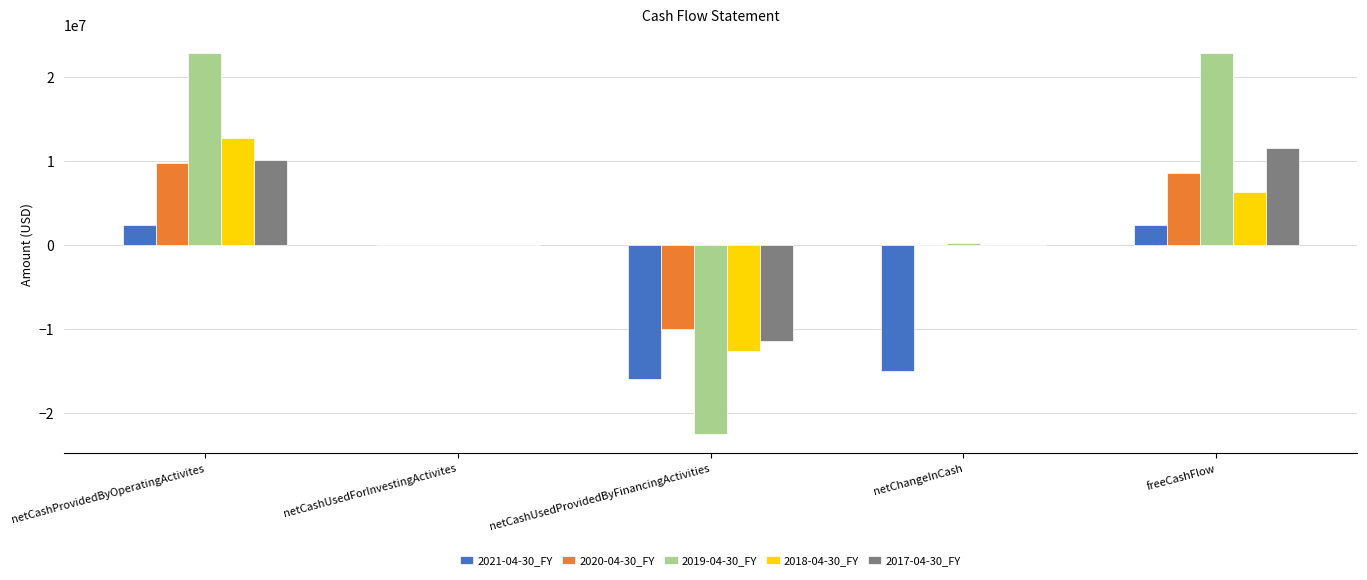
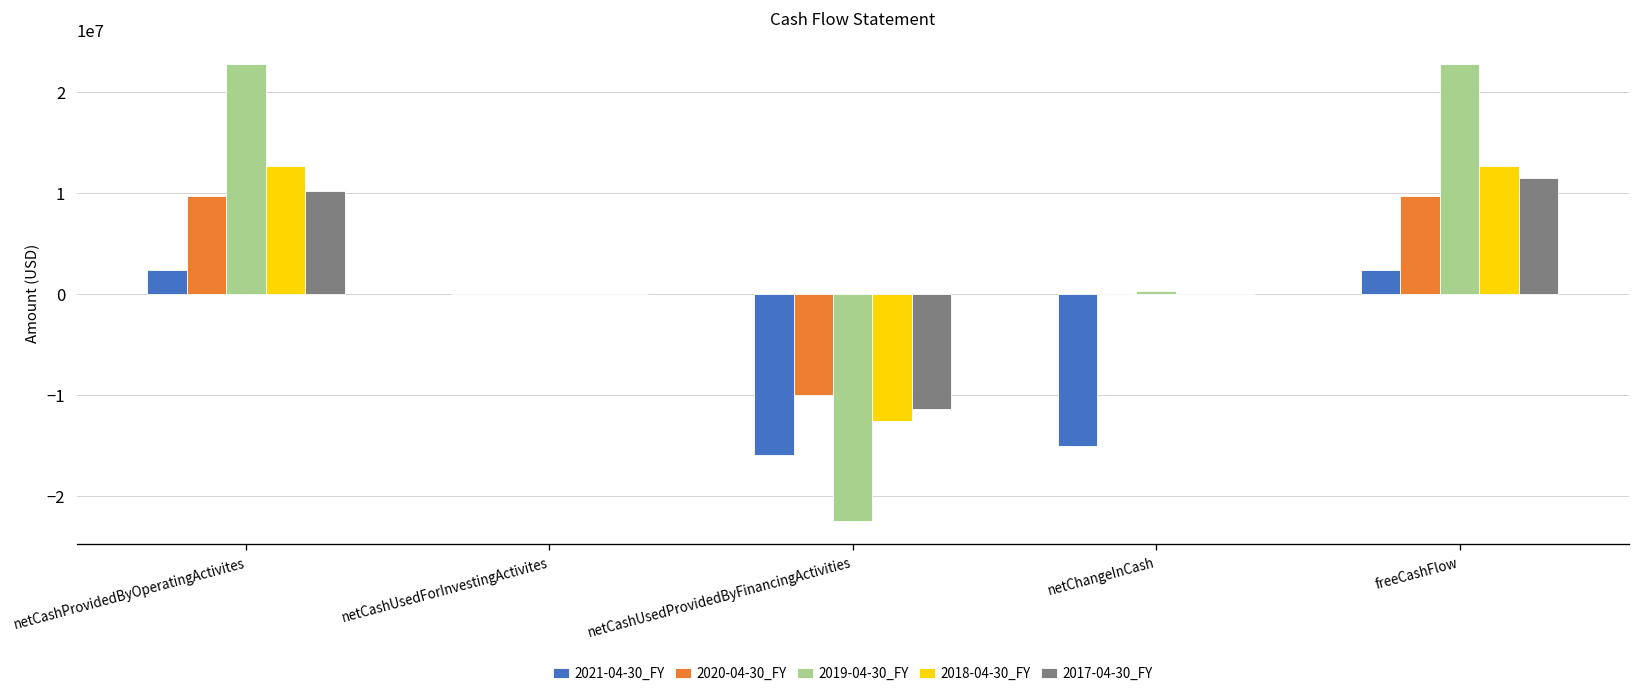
  {
    "2021-04-30_FY": {
      "netCashProvidedByOperatingActivites": 2000000,
      "netCashUsedForInvestingActivites": 0,
      "netCashUsedProvidedByFinancingActivities": -16000000,
      "netChangeInCash": -15000000,
      "freeCashFlow": 2000000
    },
    "2020-04-30_FY": {
      "netCashProvidedByOperatingActivites": 10000000,
      "netCashUsedForInvestingActivites": 0,
      "netCashUsedProvidedByFinancingActivities": -10000000,
      "netChangeInCash": 0,
-     "freeCashFlow": 9000000
+     "freeCashFlow": 10000000
    },
    "2019-04-30_FY": {
      "netCashProvidedByOperatingActivites": 23000000,
      "netCashUsedForInvestingActivites": 0,
      "netCashUsedProvidedByFinancingActivities": -23000000,
      "freeCashFlow": 23000000
    },
    "2018-04-30_FY": {
      "netCashProvidedByOperatingActivites": 13000000,
      "netCashUsedForInvestingActivites": 0,
      "netCashUsedProvidedByFinancingActivities": -13000000,
      "netChangeInCash": 0,
-     "freeCashFlow": 6000000
+     "freeCashFlow": 13000000
    },
    "2017-04-30_FY": {
      "netCashProvidedByOperatingActivites": 10000000,
      "netCashUsedForInvestingActivites": 0,
      "netCashUsedProvidedByFinancingActivities": -11000000,
      "netChangeInCash": 0,
      "freeCashFlow": 11000000
    }
  }
